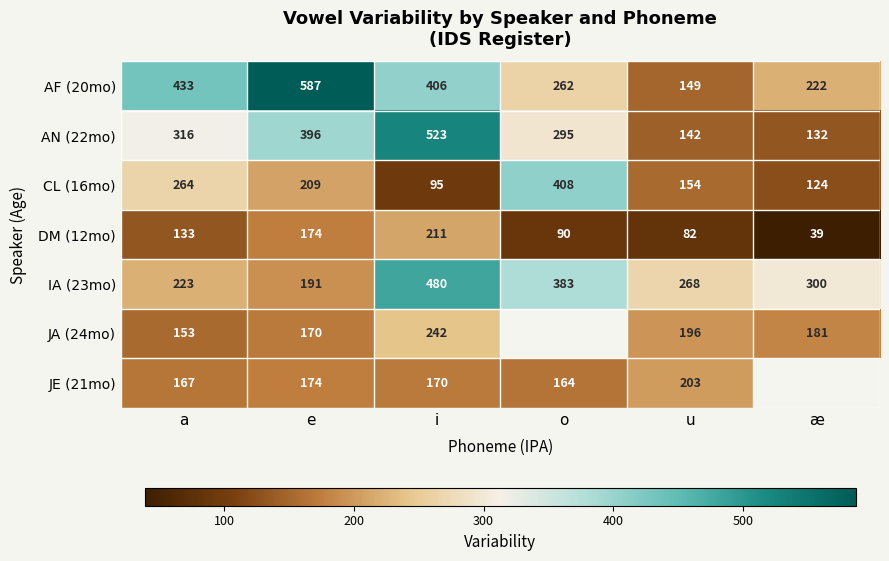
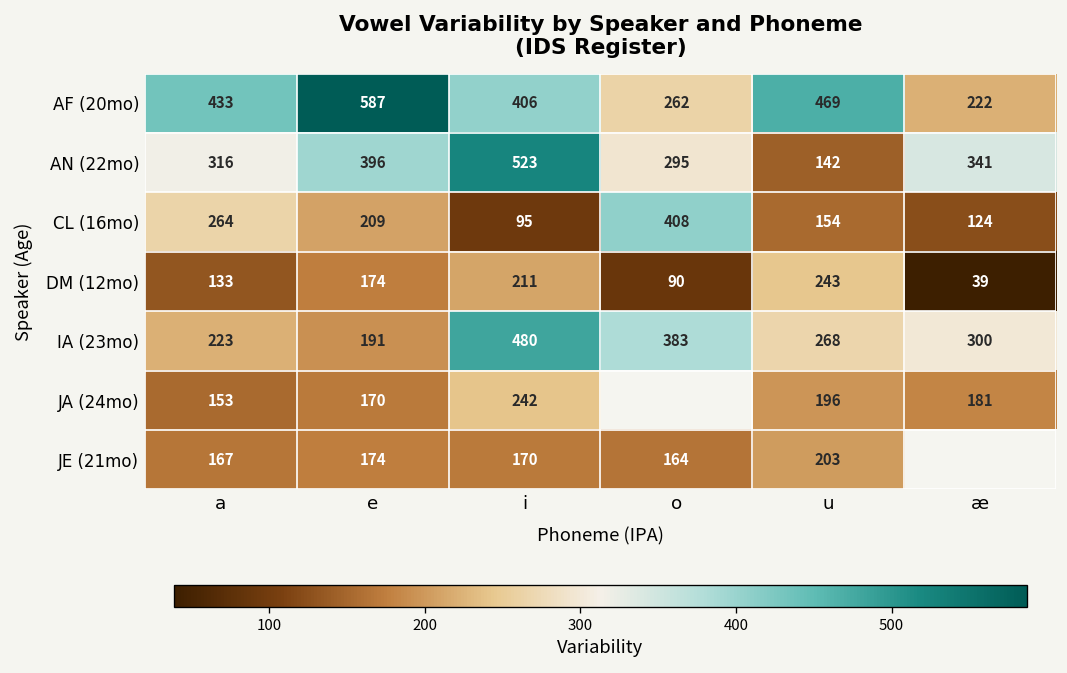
  {
    "AF (20mo)": {
      "a": 433,
      "e": 587,
      "i": 406,
      "o": 262,
-     "u": 149,
+     "u": 469,
      "æ": 222
    },
    "AN (22mo)": {
      "a": 316,
      "e": 396,
      "i": 523,
      "o": 295,
      "u": 142,
-     "æ": 132
+     "æ": 341
    },
    "CL (16mo)": {
      "a": 264,
      "e": 209,
      "i": 95,
      "o": 408,
      "u": 154,
      "æ": 124
    },
    "DM (12mo)": {
      "a": 133,
      "e": 174,
      "i": 211,
      "o": 90,
-     "u": 82,
+     "u": 243,
      "æ": 39
    },
    "IA (23mo)": {
      "a": 223,
      "e": 191,
      "i": 480,
      "o": 383,
      "u": 268,
      "æ": 300
    },
    "JA (24mo)": {
      "a": 153,
      "e": 170,
      "i": 242,
      "u": 196,
      "æ": 181
    },
    "JE (21mo)": {
      "a": 167,
      "e": 174,
      "i": 170,
      "o": 164,
      "u": 203
    }
  }
